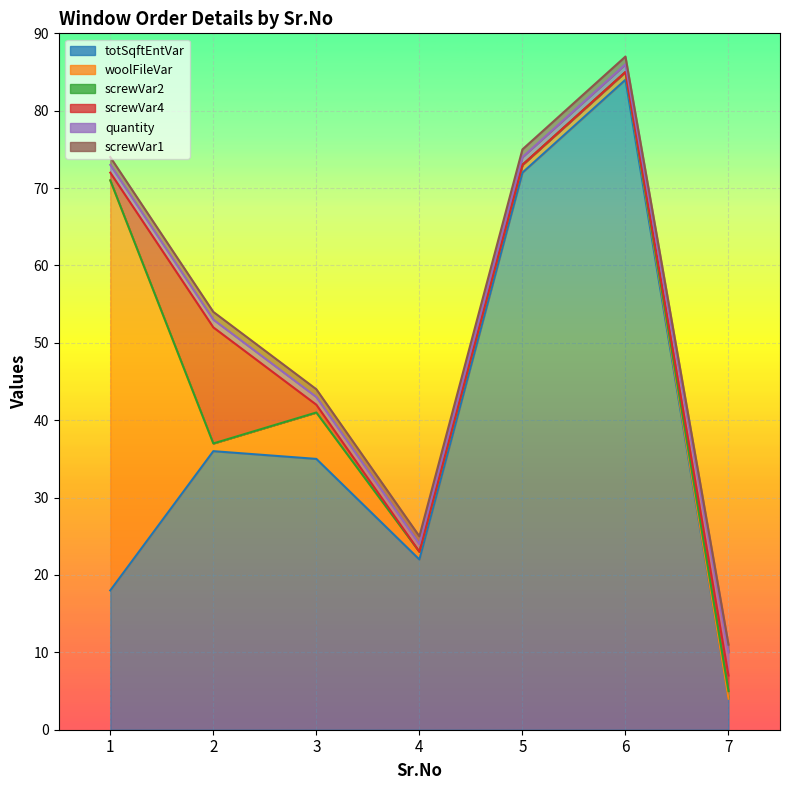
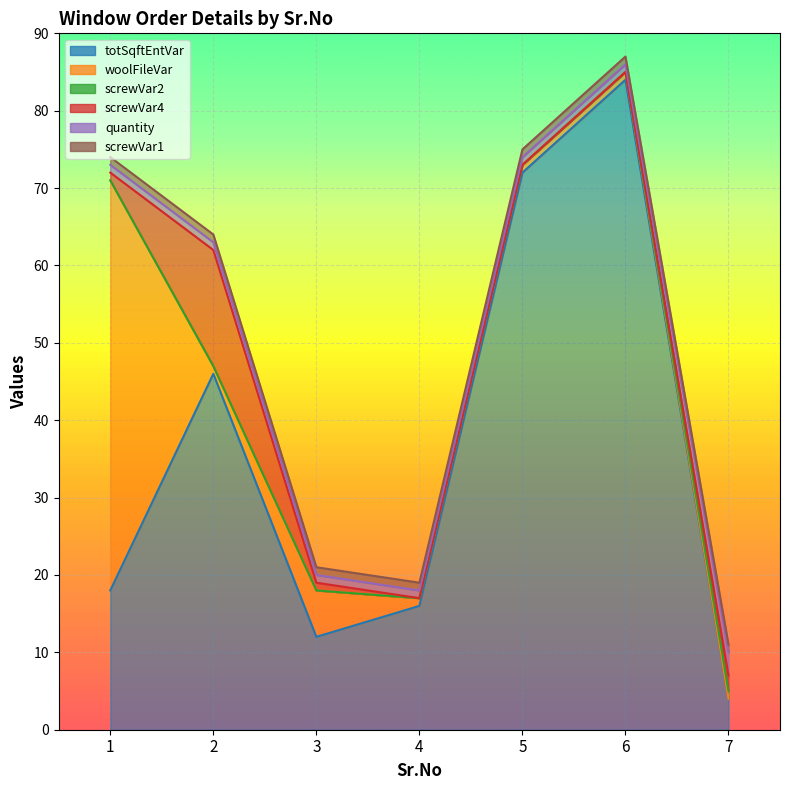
  {
    "totSqftEntVar": {
      "1": 18,
-     "2": 36,
-     "3": 35,
-     "4": 22,
+     "2": 46,
+     "3": 12,
+     "4": 16,
      "5": 72,
      "6": 84
    },
    "screwVar2": {
      "7": 1
    },
    "screwVar4": {
      "1": 1,
      "2": 15,
      "3": 1,
      "7": 2
    },
    "quantity": {
      "1": 1,
      "2": 1,
      "3": 1,
      "4": 1,
      "5": 1,
      "6": 1,
      "7": 3
    },
    "screwVar1": {
      "2": 1,
      "3": 1,
      "4": 1,
      "5": 1,
      "6": 1,
      "7": 1
    }
  }
